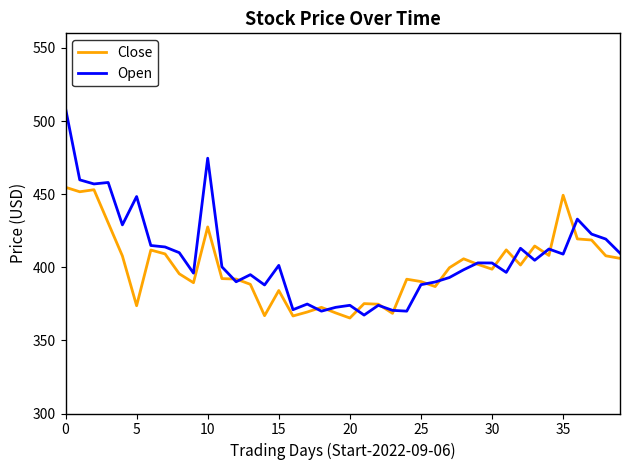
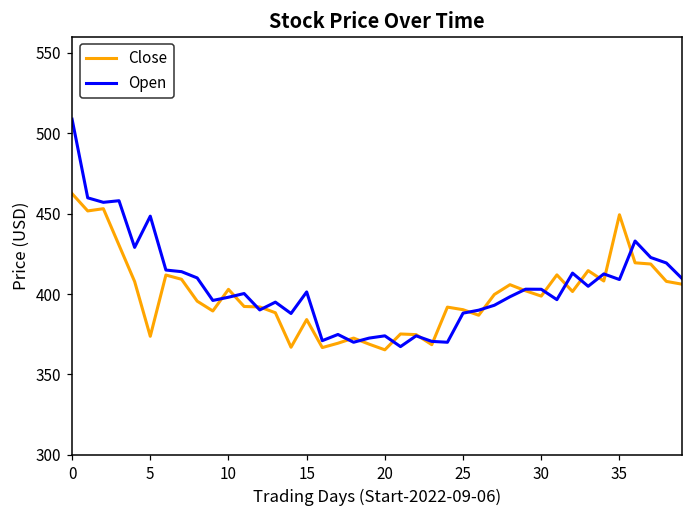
  {
    "Close": {
-     "0": 455,
+     "0": 462,
      "5": 374,
-     "10": 428,
+     "10": 403,
      "15": 384,
      "20": 365,
      "25": 390,
      "30": 399,
      "35": 449
    },
    "Open": {
      "0": 509,
      "5": 448,
-     "10": 475,
+     "10": 398,
      "15": 401,
      "20": 374,
      "25": 388,
      "30": 403,
      "35": 409
    }
  }
